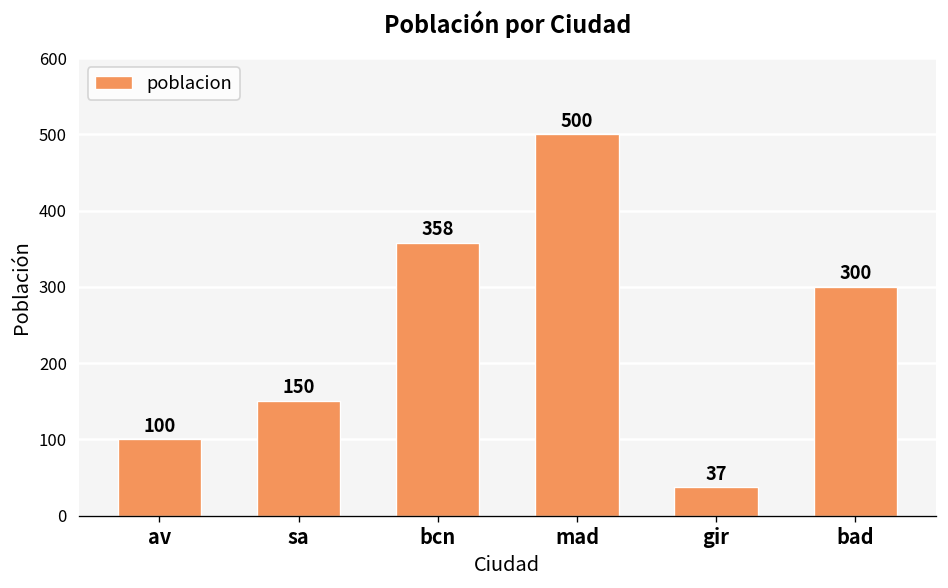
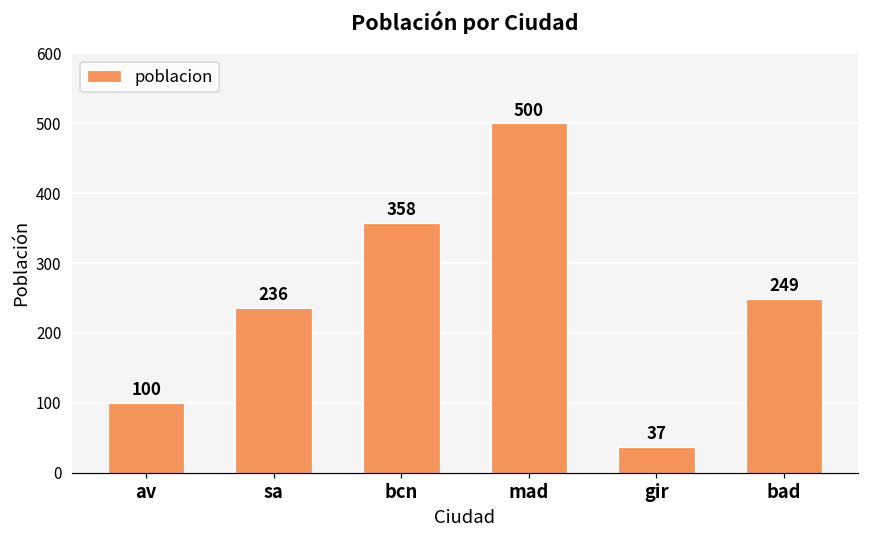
  {
    "av": 100,
-   "sa": 150,
+   "sa": 236,
    "bcn": 358,
    "mad": 500,
    "gir": 37,
-   "bad": 300
+   "bad": 249
  }
